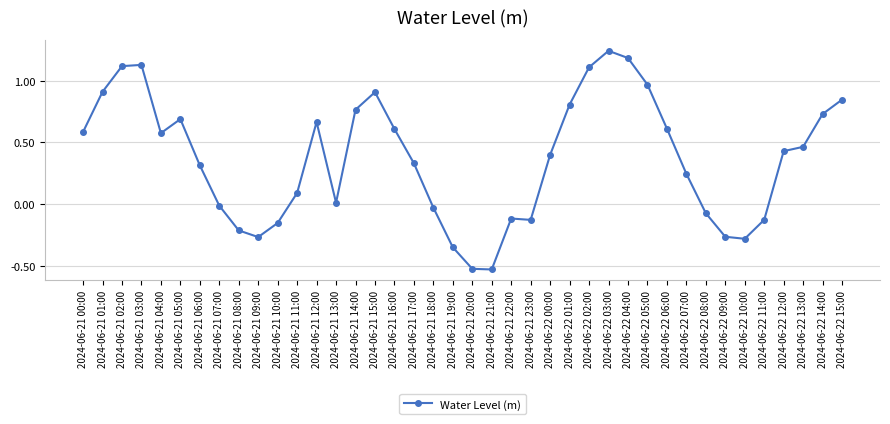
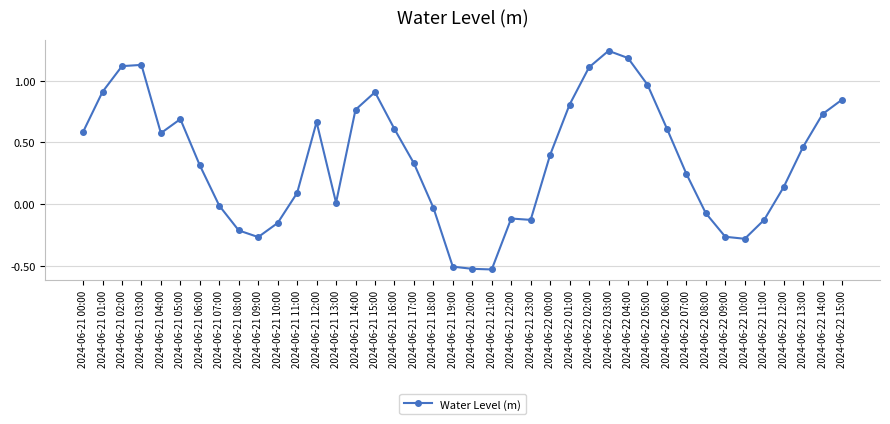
  {
    "2024-06-21 00:00": 0.58,
    "2024-06-21 01:00": 0.91,
    "2024-06-21 02:00": 1.12,
    "2024-06-21 03:00": 1.13,
    "2024-06-21 04:00": 0.58,
    "2024-06-21 05:00": 0.69,
    "2024-06-21 06:00": 0.31,
    "2024-06-21 07:00": -0.01,
    "2024-06-21 08:00": -0.21,
    "2024-06-21 09:00": -0.27,
    "2024-06-21 10:00": -0.15,
    "2024-06-21 11:00": 0.09,
    "2024-06-21 12:00": 0.67,
    "2024-06-21 13:00": 0.01,
    "2024-06-21 14:00": 0.77,
    "2024-06-21 15:00": 0.91,
    "2024-06-21 16:00": 0.61,
    "2024-06-21 17:00": 0.33,
    "2024-06-21 18:00": -0.03,
-   "2024-06-21 19:00": -0.35,
+   "2024-06-21 19:00": -0.51,
    "2024-06-21 20:00": -0.53,
    "2024-06-21 21:00": -0.53,
    "2024-06-21 22:00": -0.12,
    "2024-06-21 23:00": -0.13,
    "2024-06-22 00:00": 0.40,
    "2024-06-22 01:00": 0.81,
    "2024-06-22 02:00": 1.11,
    "2024-06-22 03:00": 1.24,
    "2024-06-22 04:00": 1.19,
    "2024-06-22 05:00": 0.97,
    "2024-06-22 06:00": 0.61,
    "2024-06-22 07:00": 0.25,
    "2024-06-22 08:00": -0.08,
    "2024-06-22 09:00": -0.27,
    "2024-06-22 10:00": -0.28,
    "2024-06-22 11:00": -0.13,
-   "2024-06-22 12:00": 0.43,
+   "2024-06-22 12:00": 0.14,
    "2024-06-22 13:00": 0.46,
    "2024-06-22 14:00": 0.73,
    "2024-06-22 15:00": 0.85
  }
